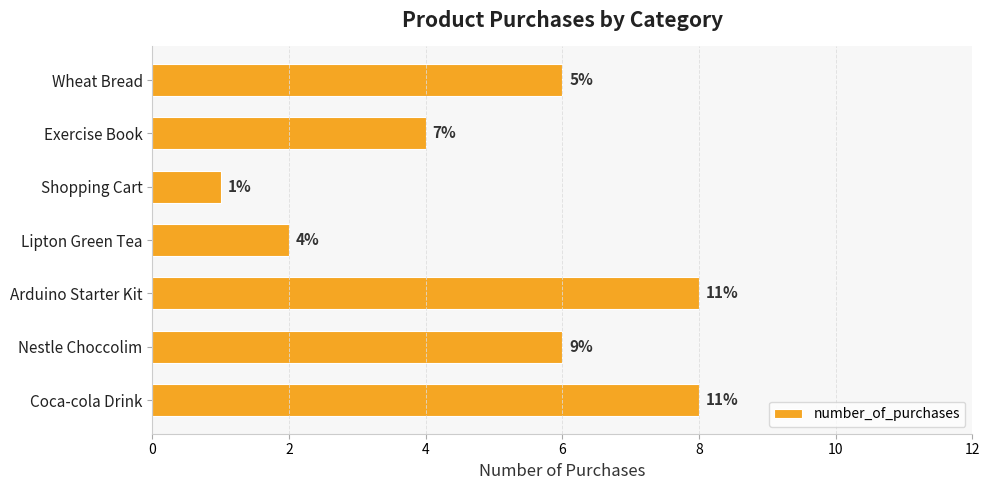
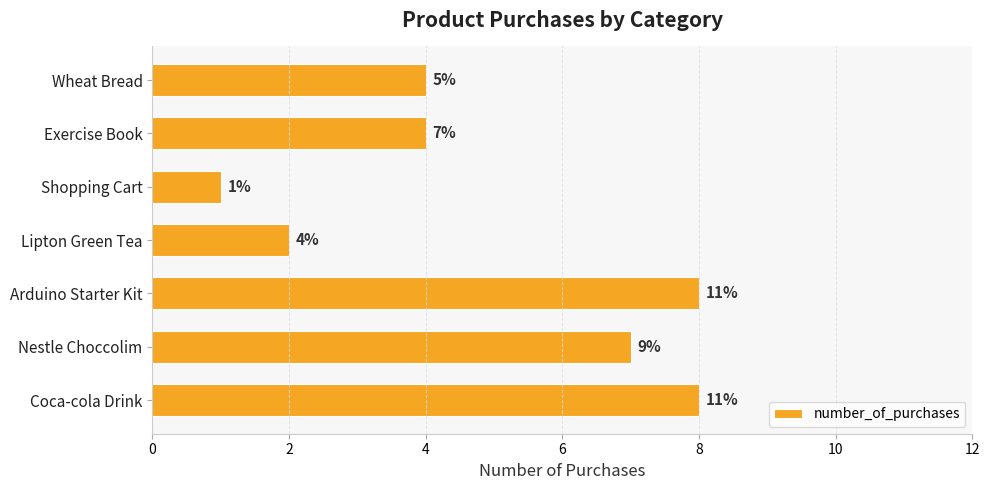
  {
-   "Wheat Bread": 6,
-   "Nestle Choccolim": 6
+   "Wheat Bread": 4,
+   "Nestle Choccolim": 7
  }
